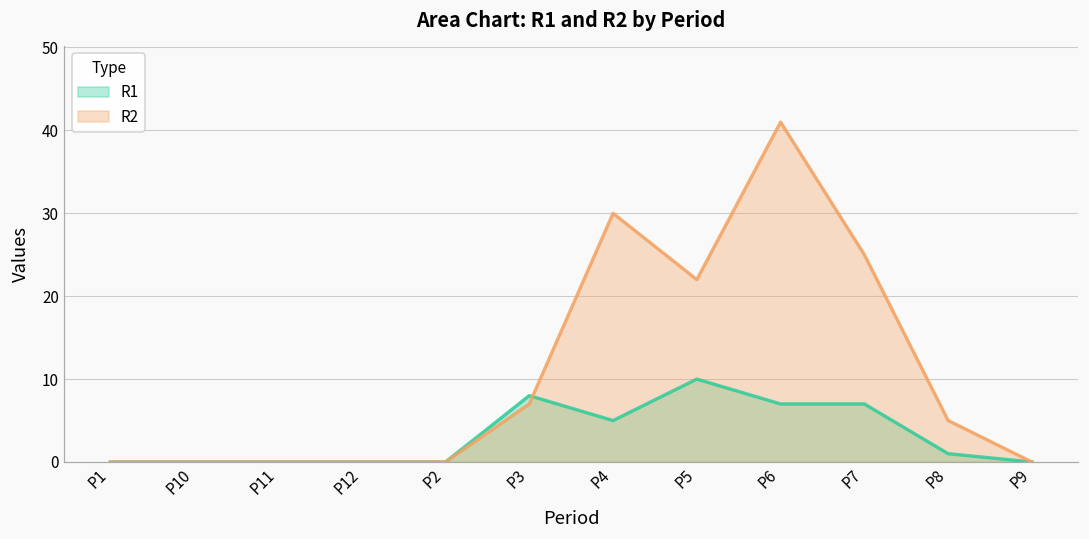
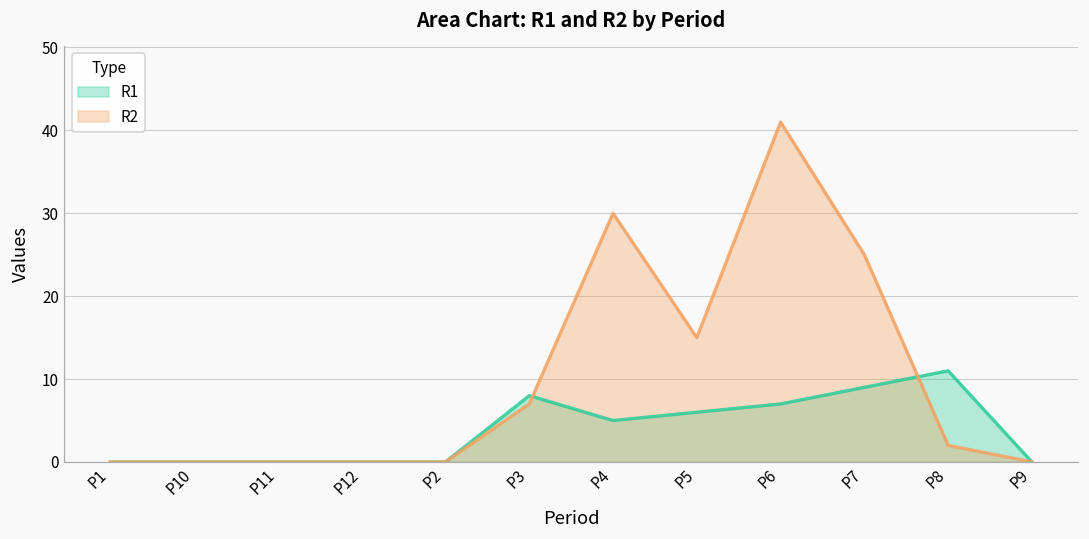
  {
    "R1": {
      "P3": 8,
      "P4": 5,
-     "P5": 10,
+     "P5": 6,
      "P6": 7,
-     "P7": 7,
-     "P8": 1
+     "P7": 9,
+     "P8": 11
    },
    "R2": {
      "P3": 7,
      "P4": 30,
-     "P5": 22,
+     "P5": 15,
      "P6": 41,
      "P7": 25,
-     "P8": 5
+     "P8": 2
    }
  }
